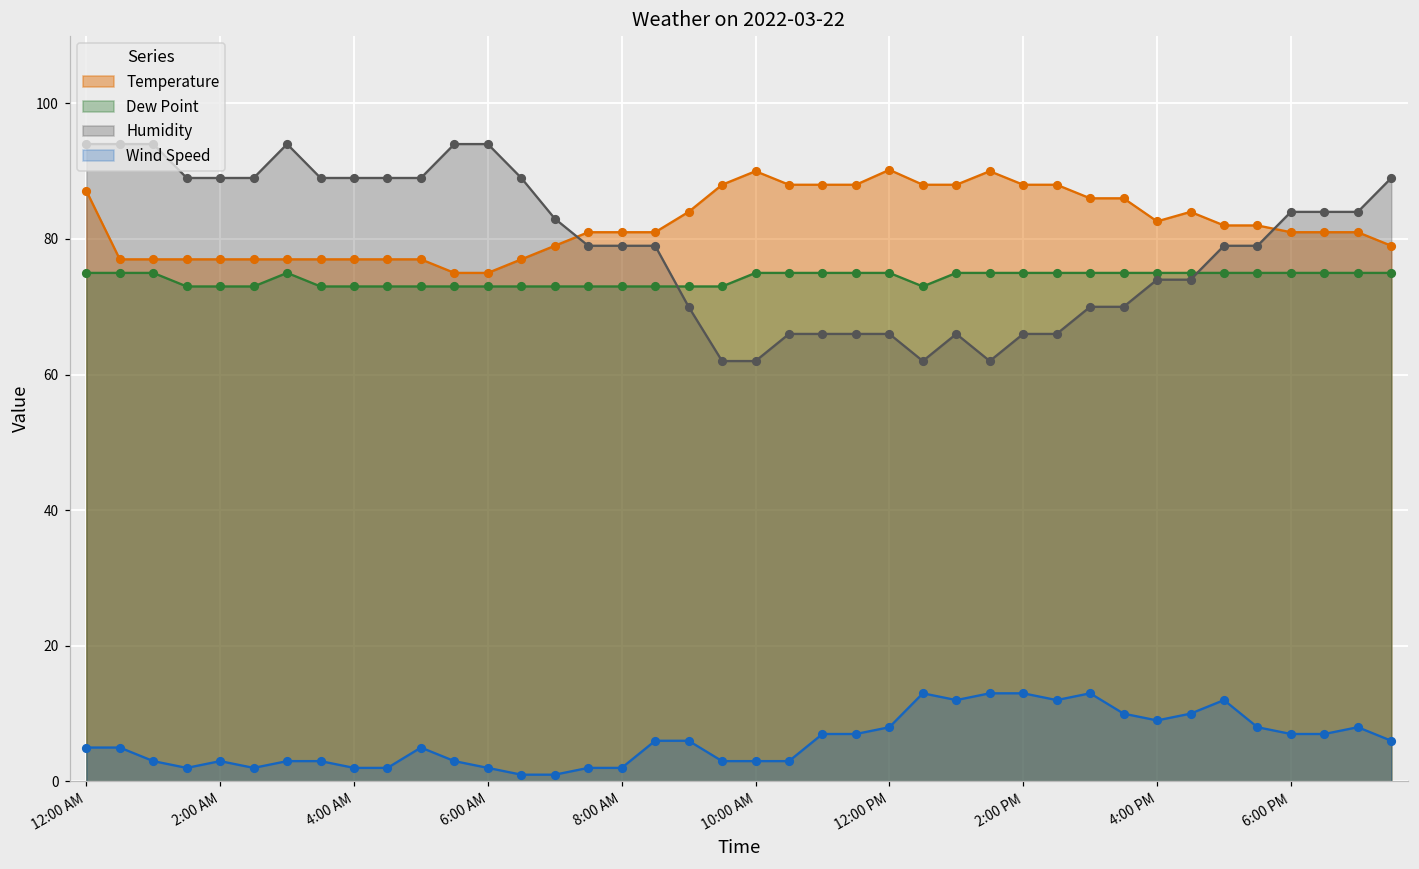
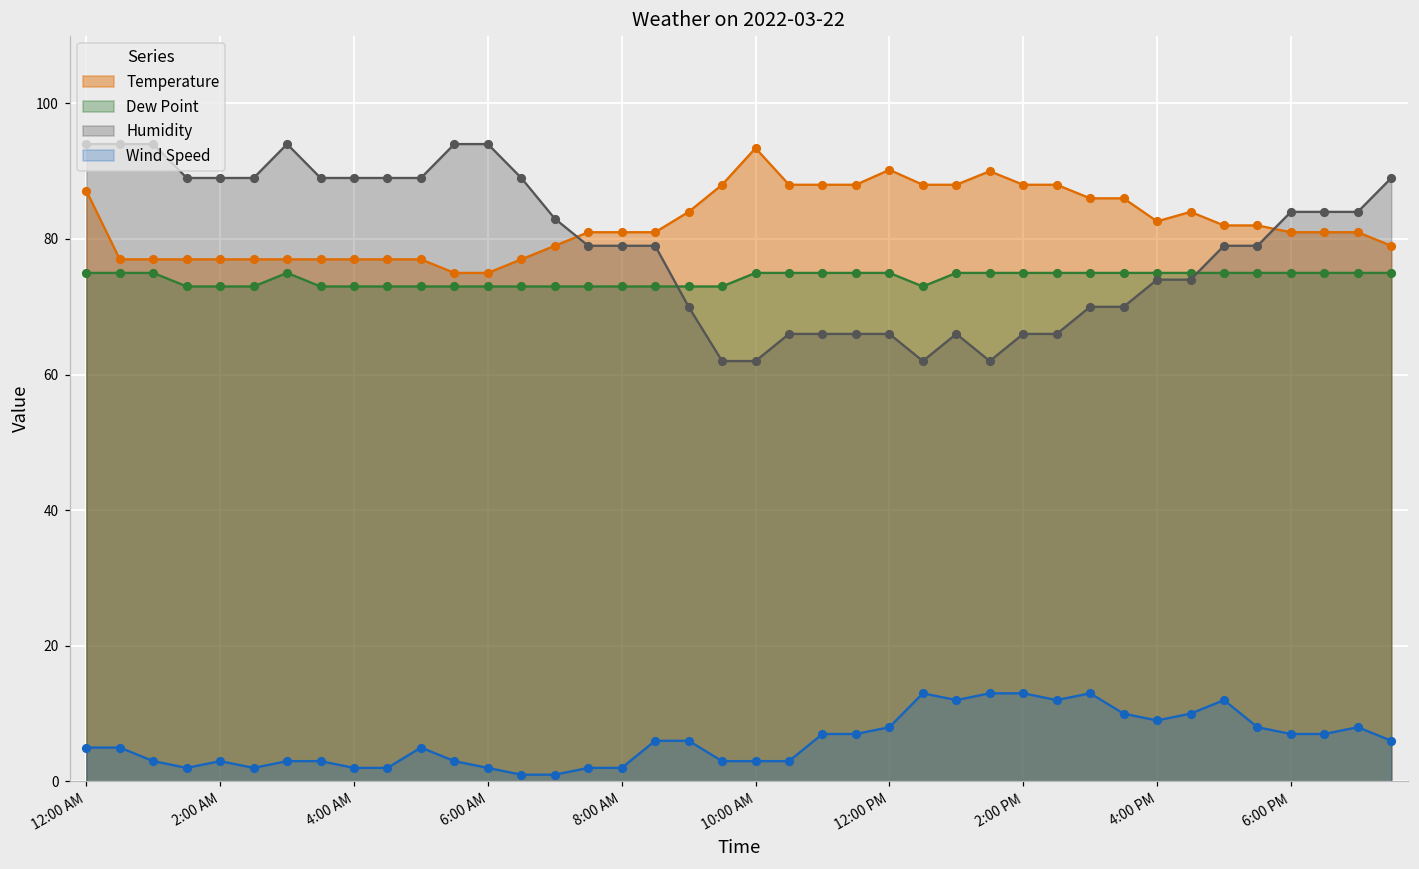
  {
    "Temperature": {
      "12:00 AM": 87,
      "2:00 AM": 77,
      "4:00 AM": 77,
      "6:00 AM": 75,
      "8:00 AM": 81,
-     "10:00 AM": 90,
+     "10:00 AM": 93,
      "12:00 PM": 90,
      "2:00 PM": 88,
      "4:00 PM": 83,
      "6:00 PM": 81
    }
  }
